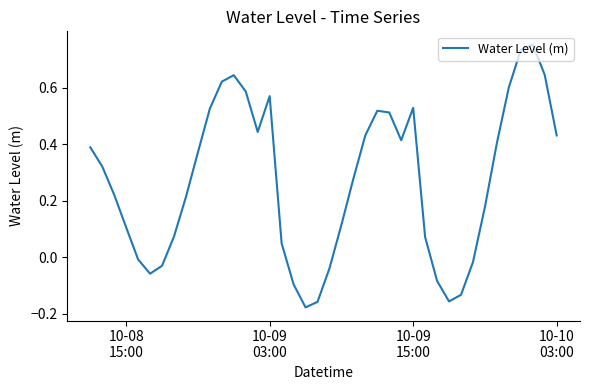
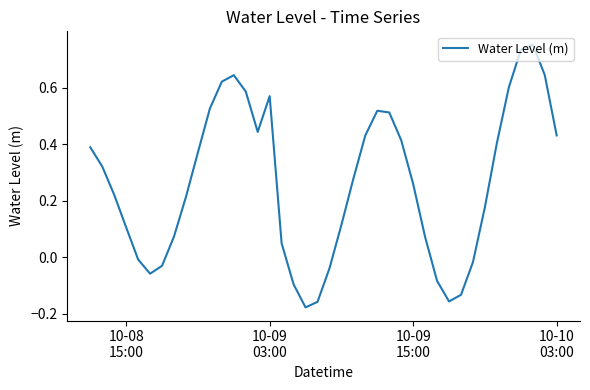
  {
    "10-08 15:00": 0.11,
    "10-09 03:00": 0.57,
-   "10-09 15:00": 0.53,
+   "10-09 15:00": 0.26,
    "10-10 03:00": 0.43
  }
